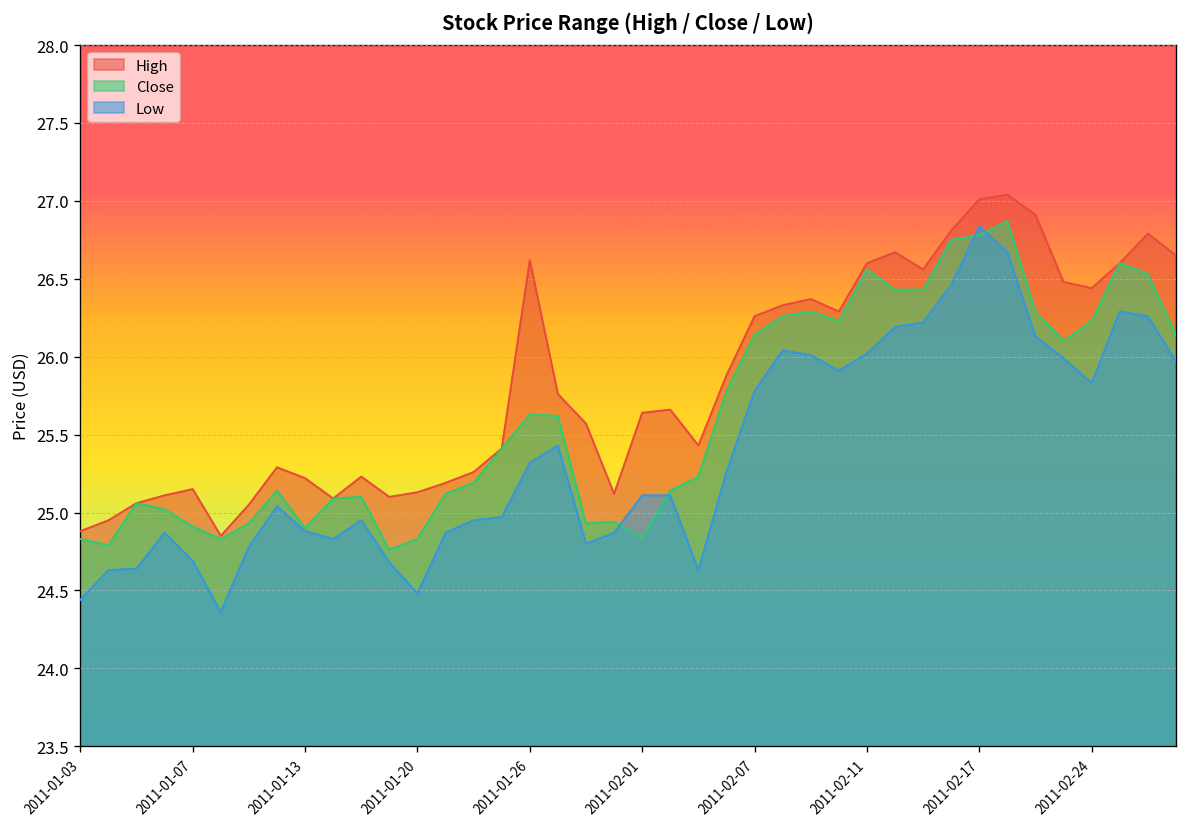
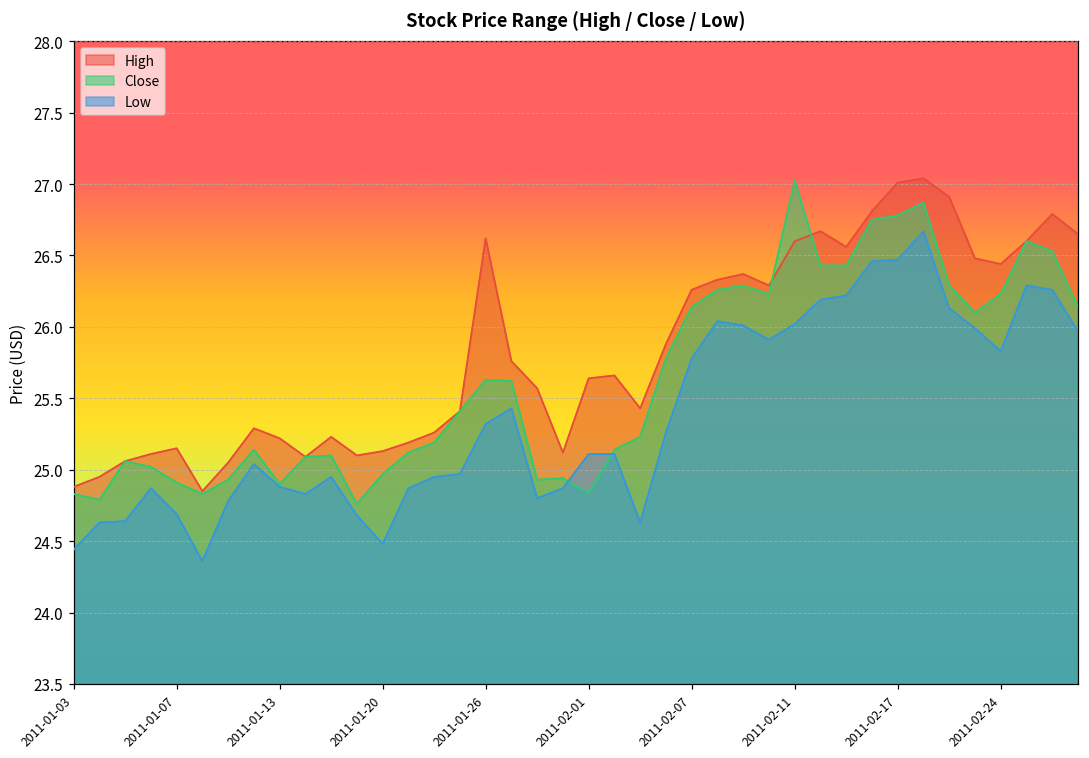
  {
    "High": {
      "2011-01-03": 24.88,
      "2011-01-07": 25.15,
      "2011-01-13": 25.22,
      "2011-01-20": 25.13,
      "2011-01-26": 26.62,
      "2011-02-01": 25.64,
      "2011-02-07": 26.26,
      "2011-02-11": 26.60,
      "2011-02-17": 27.01,
      "2011-02-24": 26.44
    },
    "Close": {
      "2011-01-03": 24.83,
      "2011-01-07": 24.91,
      "2011-01-13": 24.90,
-     "2011-01-20": 24.83,
+     "2011-01-20": 24.97,
      "2011-01-26": 25.63,
      "2011-02-01": 24.84,
      "2011-02-07": 26.14,
-     "2011-02-11": 26.56,
+     "2011-02-11": 27.03,
      "2011-02-17": 26.78,
      "2011-02-24": 26.23
    },
    "Low": {
      "2011-01-03": 24.44,
      "2011-01-07": 24.69,
      "2011-01-13": 24.88,
      "2011-01-20": 24.48,
      "2011-01-26": 25.32,
      "2011-02-01": 25.11,
      "2011-02-07": 25.78,
      "2011-02-11": 26.02,
-     "2011-02-17": 26.84,
+     "2011-02-17": 26.47,
      "2011-02-24": 25.83
    }
  }
